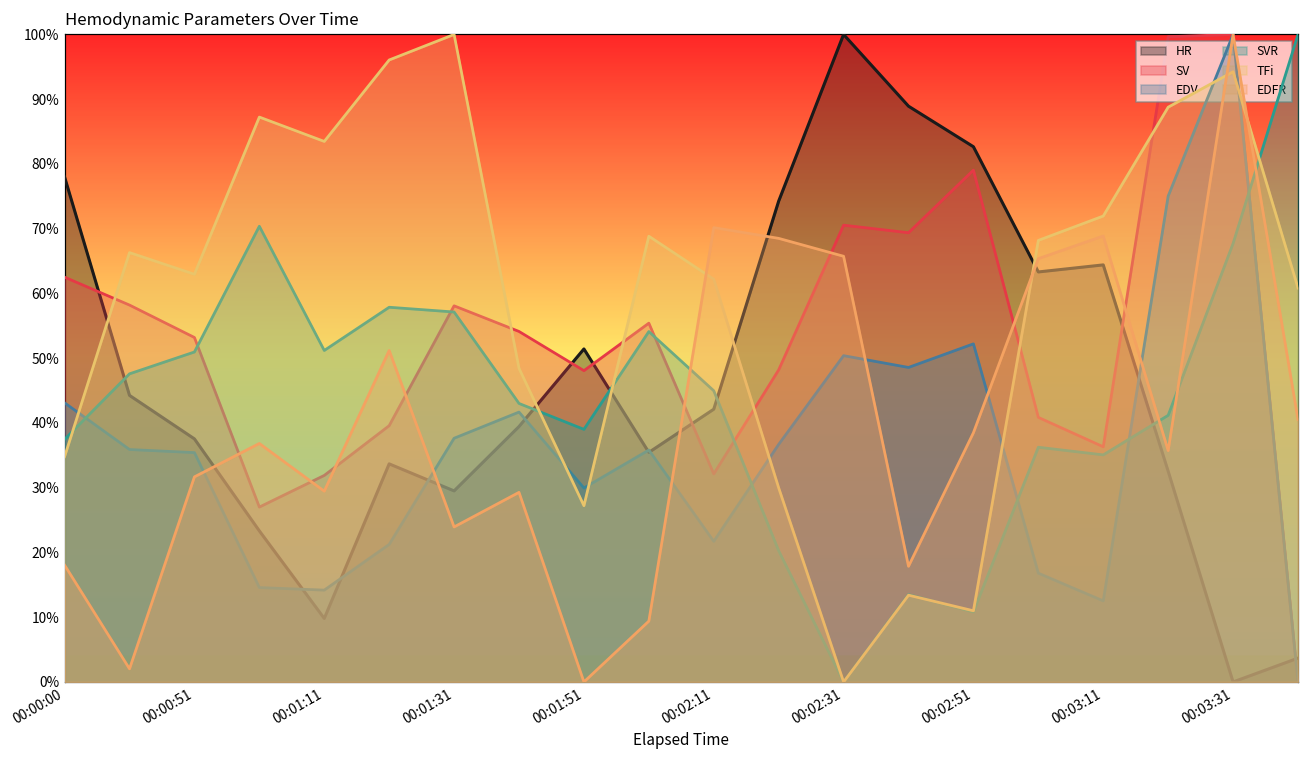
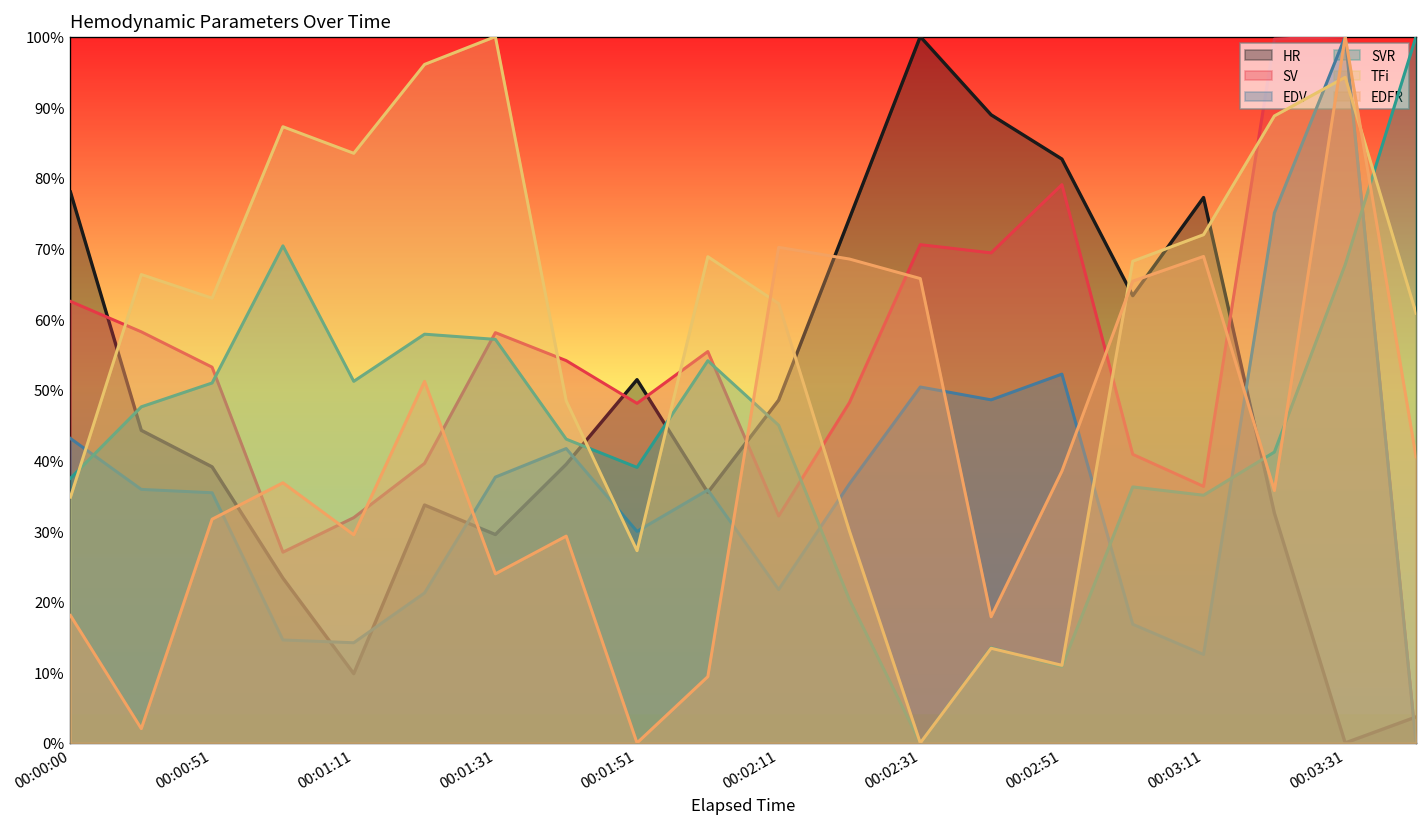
  {
    "HR": {
      "00:00:00": "78%",
-     "00:00:51": "38%",
+     "00:00:51": "39%",
      "00:01:11": "10%",
      "00:01:31": "30%",
      "00:01:51": "51%",
-     "00:02:11": "42%",
+     "00:02:11": "49%",
      "00:02:31": "100%",
      "00:02:51": "83%",
-     "00:03:11": "64%"
+     "00:03:11": "77%"
    }
  }
